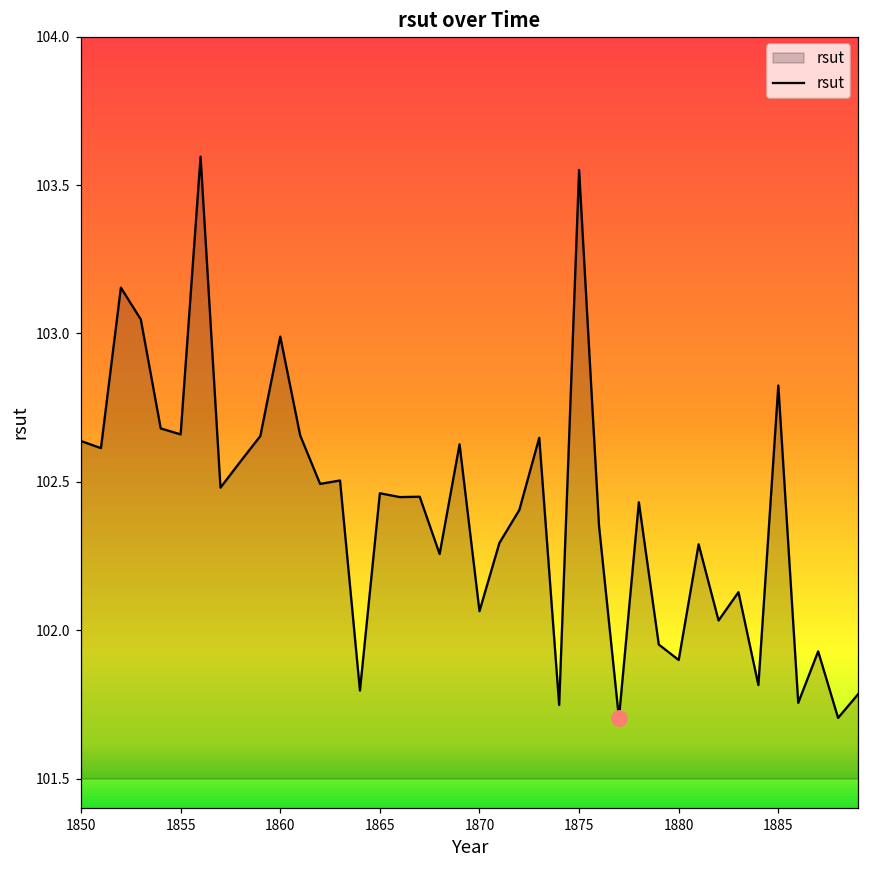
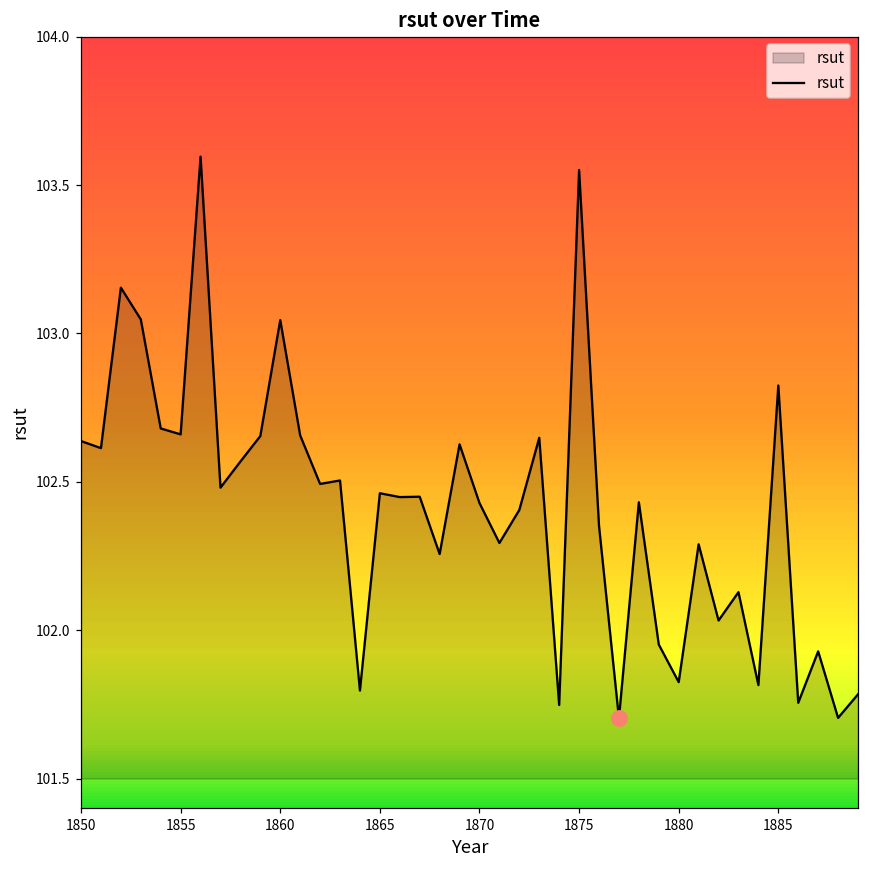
  {
    "rsut": {
      "1850": 102.64,
      "1855": 102.66,
-     "1860": 102.99,
+     "1860": 103.04,
      "1865": 102.46,
-     "1870": 102.06,
+     "1870": 102.43,
      "1875": 103.55,
-     "1880": 101.90,
+     "1880": 101.82,
      "1885": 102.82
    }
  }
